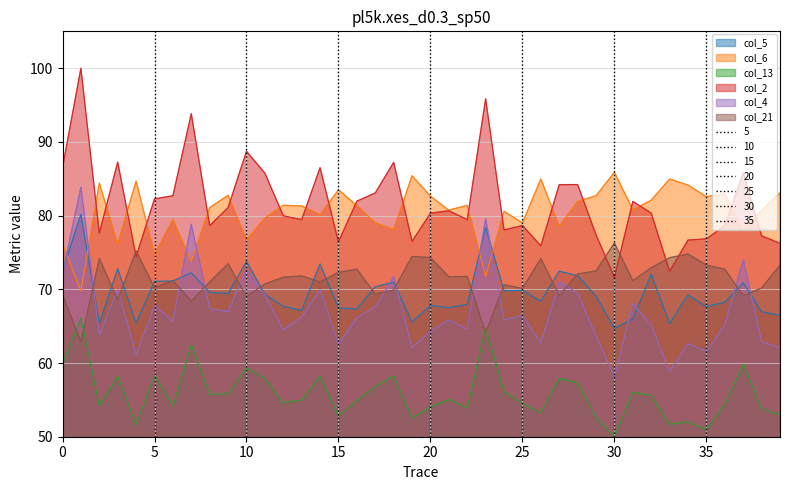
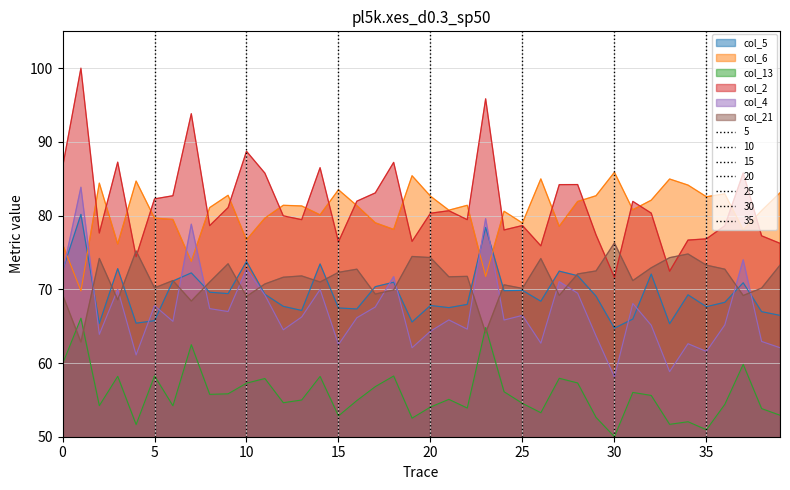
  {
    "col_5": {
      "0": 73,
-     "5": 71,
+     "5": 66,
      "10": 74,
      "15": 67,
      "20": 68,
      "30": 65,
      "35": 68
    },
    "col_6": {
      "0": 76,
-     "5": 75,
+     "5": 80,
      "10": 77,
      "15": 84,
      "20": 83,
      "30": 86,
      "35": 83
    },
    "col_13": {
      "0": 60,
      "5": 58,
-     "10": 59,
+     "10": 57,
      "15": 53,
      "20": 54,
      "25": 55,
      "30": 50,
      "35": 51
    },
    "col_2": {
      "0": 87,
      "5": 82,
      "10": 89,
      "15": 76,
      "20": 80,
      "30": 72,
      "35": 77
    },
    "col_4": {
      "0": 72,
      "5": 68,
      "10": 73,
      "15": 63,
      "20": 64,
      "25": 66,
      "30": 58,
      "35": 62
    },
    "col_21": {
      "0": 69,
      "5": 70,
      "10": 69,
      "15": 72,
      "20": 74,
      "30": 76,
      "35": 73
    }
  }
